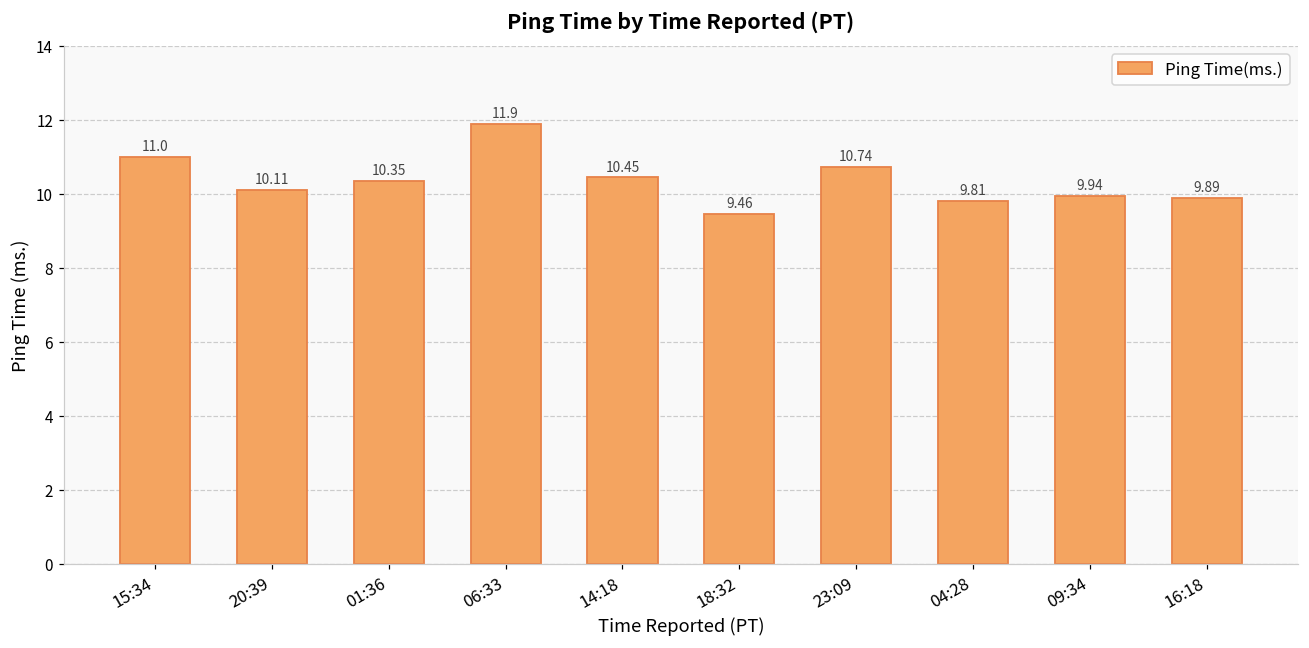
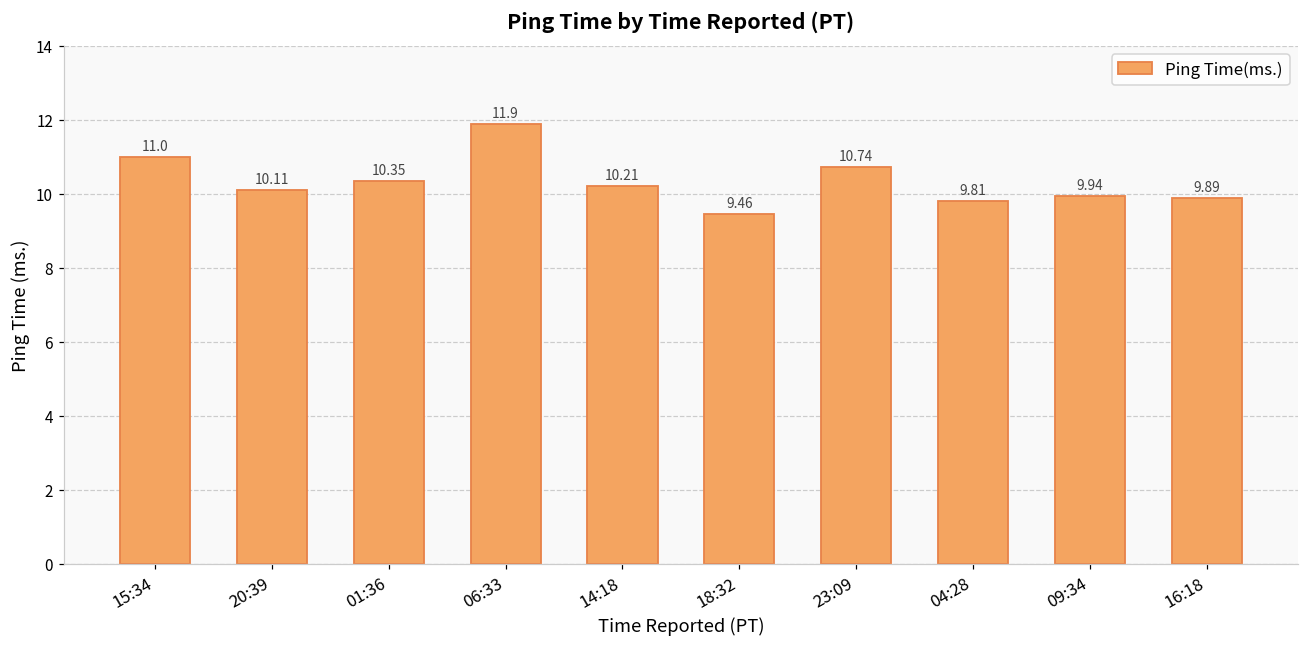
  {
    "15:34": 11.0,
    "20:39": 10.11,
    "01:36": 10.35,
    "06:33": 11.9,
-   "14:18": 10.45,
+   "14:18": 10.21,
    "18:32": 9.46,
    "23:09": 10.74,
    "04:28": 9.81,
    "09:34": 9.94,
    "16:18": 9.89
  }
